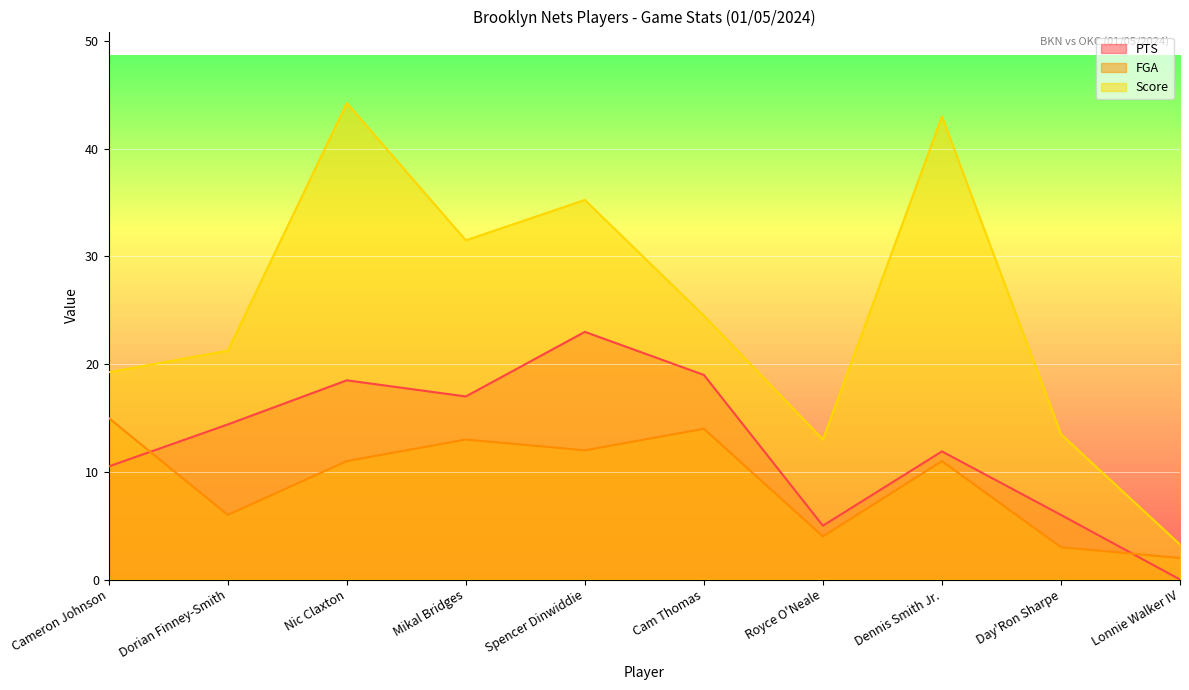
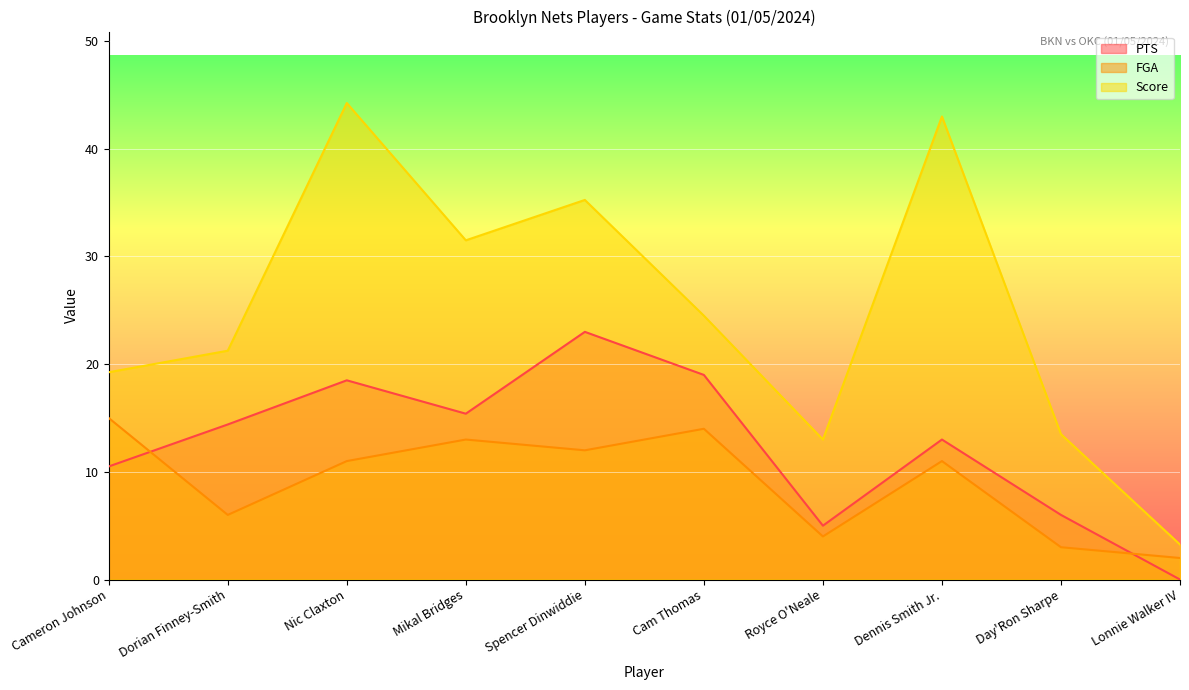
  {
    "PTS": {
      "Cameron Johnson": 10.5,
      "Dorian Finney-Smith": 14.4,
      "Nic Claxton": 18.5,
-     "Mikal Bridges": 17.0,
+     "Mikal Bridges": 15.4,
      "Spencer Dinwiddie": 23.0,
      "Cam Thomas": 19.0,
      "Royce O'Neale": 5.0,
-     "Dennis Smith Jr.": 11.9,
+     "Dennis Smith Jr.": 13.0,
      "Day'Ron Sharpe": 6.0,
      "Lonnie Walker IV": 0.0
    }
  }
